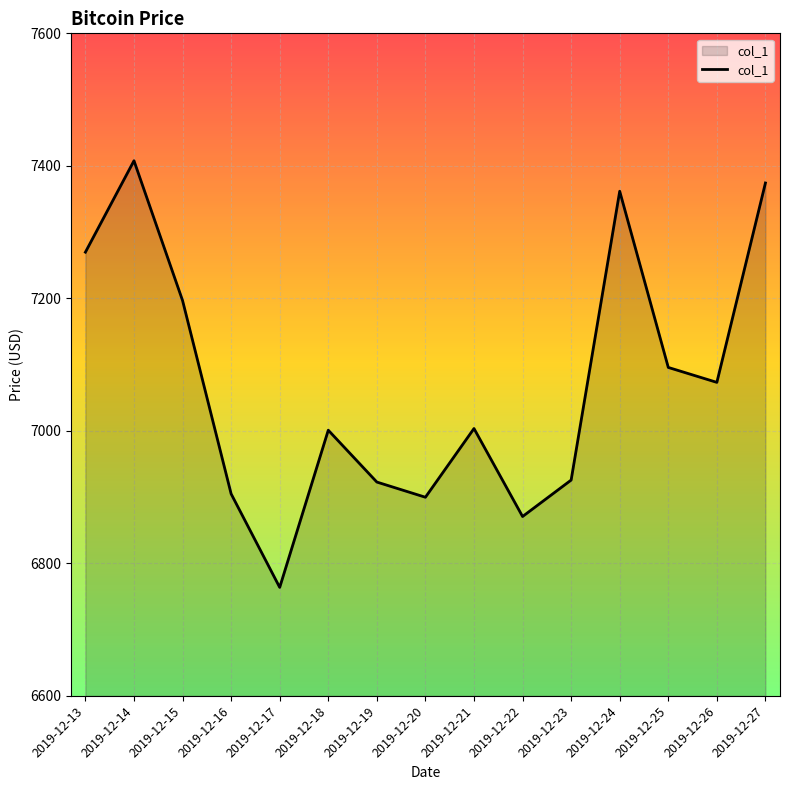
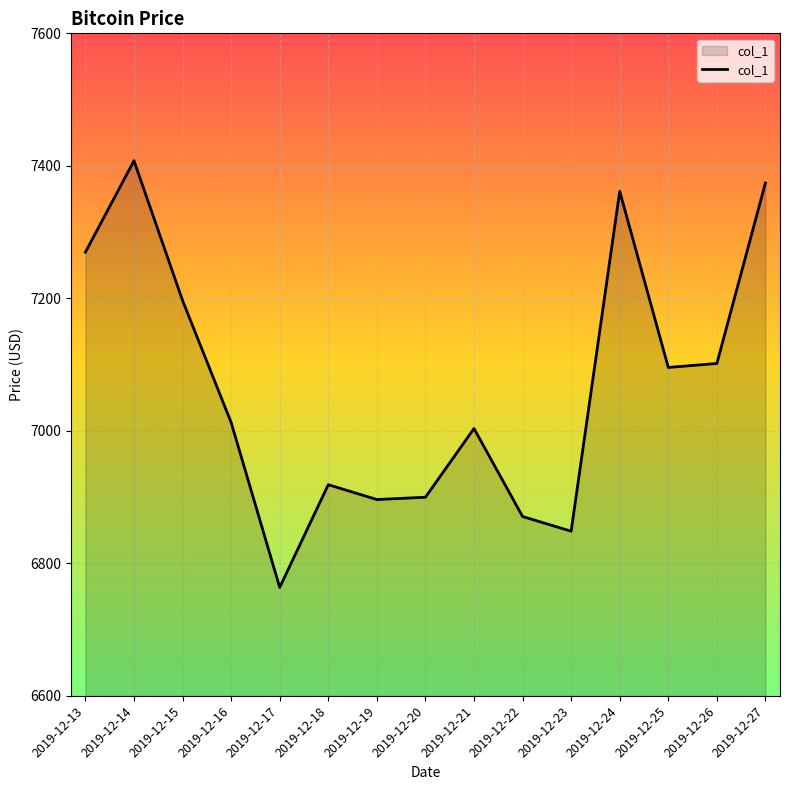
  {
    "2019-12-13": 7270,
    "2019-12-14": 7410,
    "2019-12-15": 7200,
-   "2019-12-16": 6900,
+   "2019-12-16": 7010,
    "2019-12-17": 6760,
-   "2019-12-18": 7000,
-   "2019-12-19": 6920,
+   "2019-12-18": 6920,
+   "2019-12-19": 6900,
    "2019-12-20": 6900,
    "2019-12-21": 7000,
    "2019-12-22": 6870,
-   "2019-12-23": 6930,
+   "2019-12-23": 6850,
    "2019-12-24": 7360,
    "2019-12-25": 7100,
-   "2019-12-26": 7070,
+   "2019-12-26": 7100,
    "2019-12-27": 7370
  }
